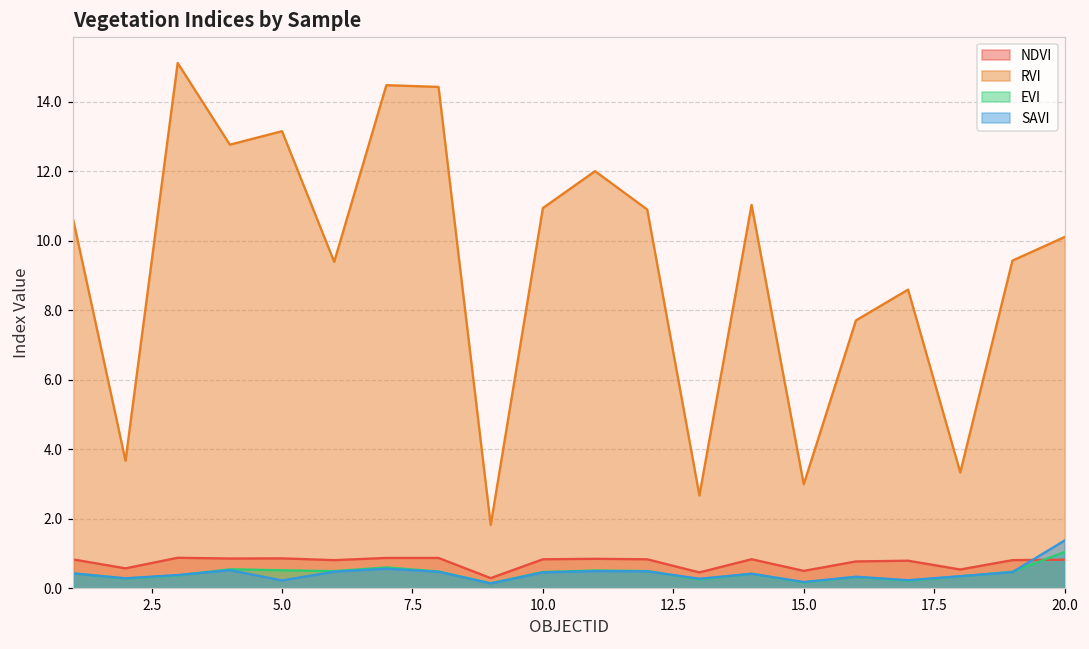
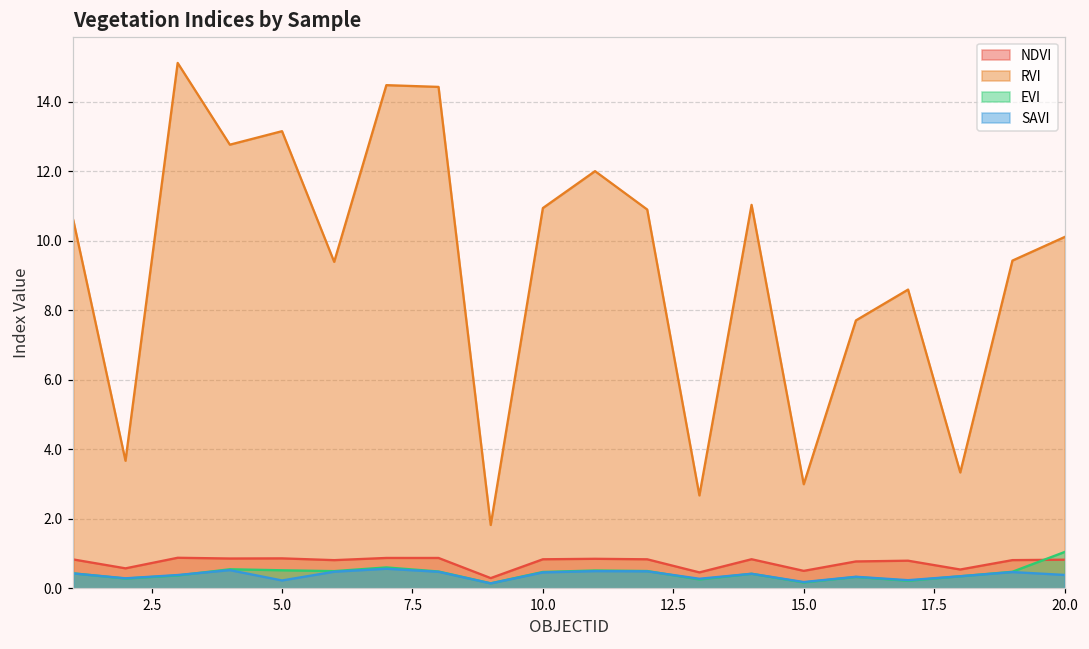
  {
    "EVI": {
      "5.0": 0.5,
      "20.0": 1.0
    },
    "SAVI": {
      "5.0": 0.2,
-     "20.0": 1.4
+     "20.0": 0.4
    }
  }
